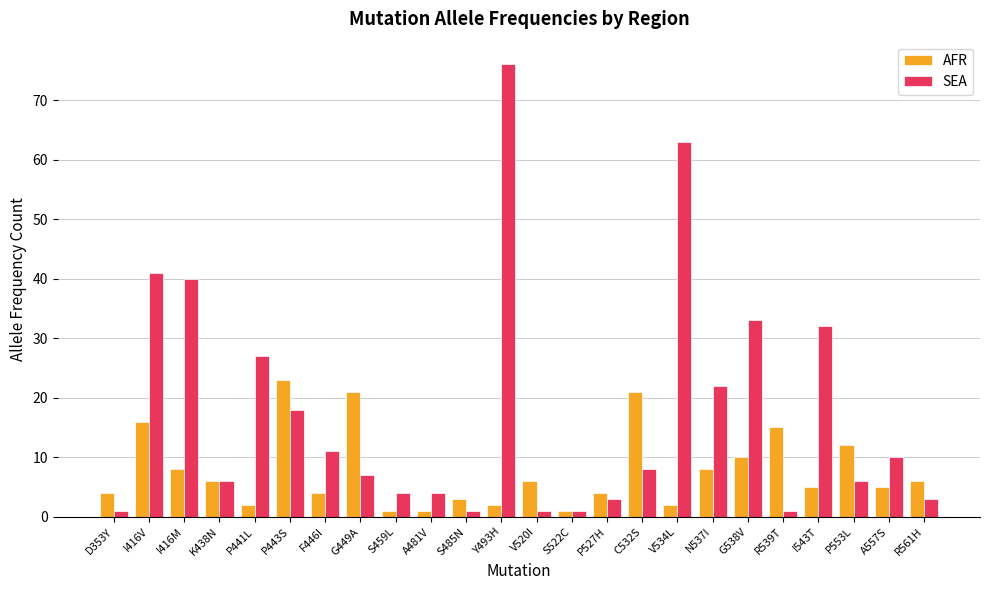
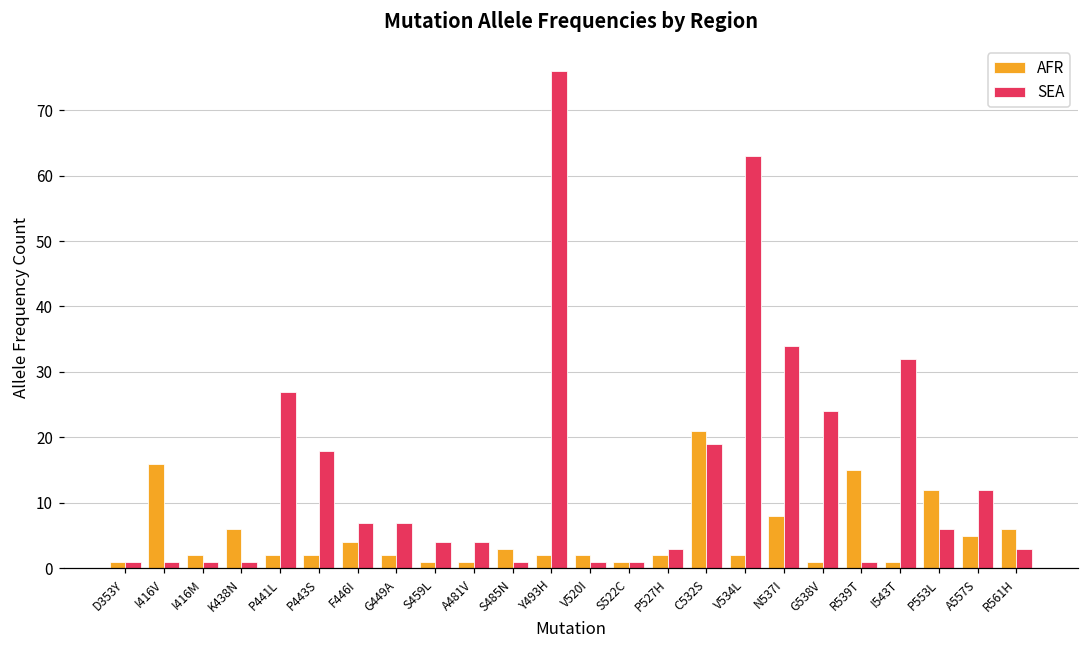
  {
    "AFR": {
-     "D353Y": 4,
+     "D353Y": 1,
      "I416V": 16,
-     "I416M": 8,
+     "I416M": 2,
      "K438N": 6,
      "P441L": 2,
-     "P443S": 23,
+     "P443S": 2,
      "F446I": 4,
-     "G449A": 21,
+     "G449A": 2,
      "S459L": 1,
      "A481V": 1,
      "S485N": 3,
      "Y493H": 2,
-     "V520I": 6,
+     "V520I": 2,
      "S522C": 1,
-     "P527H": 4,
+     "P527H": 2,
      "C532S": 21,
      "V534L": 2,
      "N537I": 8,
-     "G538V": 10,
+     "G538V": 1,
      "R539T": 15,
-     "I543T": 5,
+     "I543T": 1,
      "P553L": 12,
      "A557S": 5,
      "R561H": 6
    },
    "SEA": {
      "D353Y": 1,
-     "I416V": 41,
-     "I416M": 40,
-     "K438N": 6,
+     "I416V": 1,
+     "I416M": 1,
+     "K438N": 1,
      "P441L": 27,
      "P443S": 18,
-     "F446I": 11,
+     "F446I": 7,
      "G449A": 7,
      "S459L": 4,
      "A481V": 4,
      "S485N": 1,
      "Y493H": 76,
      "V520I": 1,
      "S522C": 1,
      "P527H": 3,
-     "C532S": 8,
+     "C532S": 19,
      "V534L": 63,
-     "N537I": 22,
-     "G538V": 33,
+     "N537I": 34,
+     "G538V": 24,
      "R539T": 1,
      "I543T": 32,
      "P553L": 6,
-     "A557S": 10,
+     "A557S": 12,
      "R561H": 3
    }
  }
